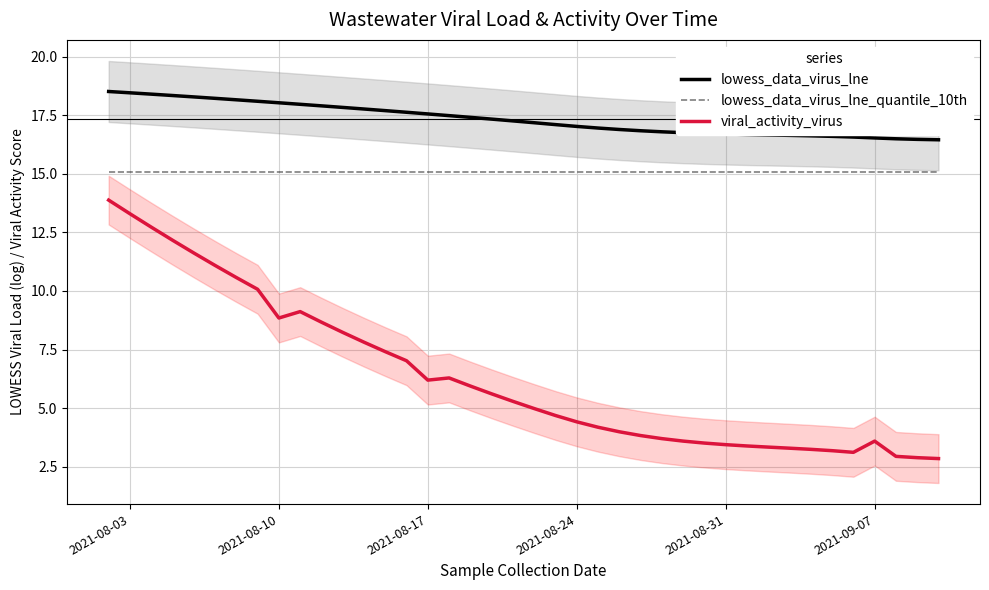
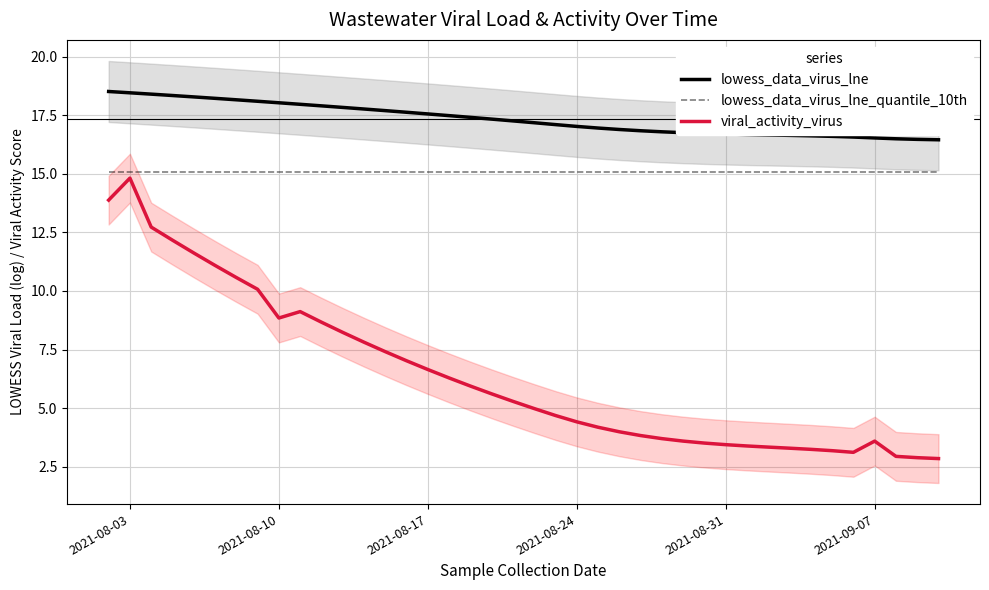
  {
    "viral_activity_virus": {
-     "2021-08-03": 13.3,
+     "2021-08-03": 14.8,
      "2021-08-10": 8.8,
-     "2021-08-17": 6.2,
+     "2021-08-17": 6.6,
      "2021-08-24": 4.4,
      "2021-08-31": 3.4,
      "2021-09-07": 3.6
    }
  }
